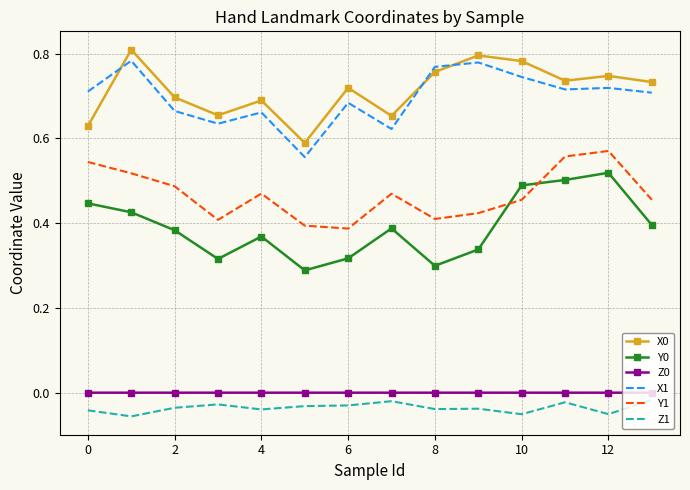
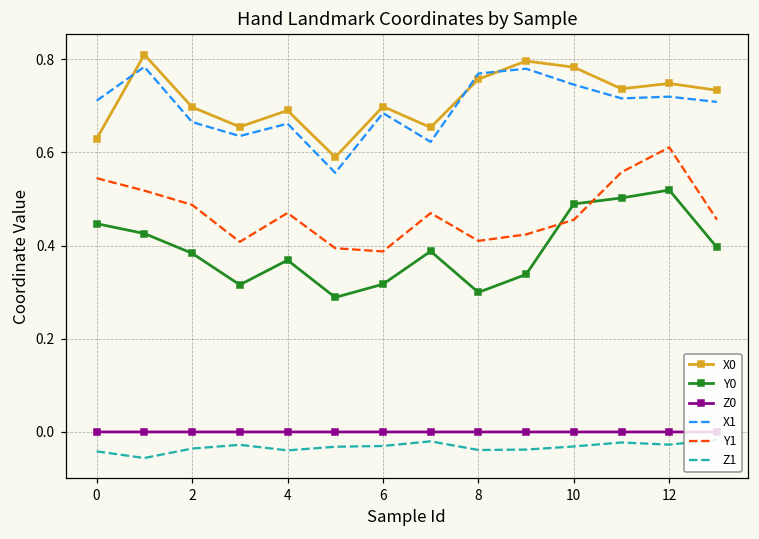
  {
    "X0": {
      "0": 0.63,
      "2": 0.70,
      "4": 0.69,
-     "6": 0.72,
+     "6": 0.70,
      "8": 0.76,
      "10": 0.78,
      "12": 0.75
    },
    "Y0": {
      "0": 0.45,
      "2": 0.38,
      "4": 0.37,
      "6": 0.32,
      "8": 0.30,
      "10": 0.49,
      "12": 0.52
    },
    "Z0": {
      "0": 0.00,
      "2": 0.00,
      "4": 0.00,
      "6": 0.00,
      "8": 0.00,
      "10": 0.00,
      "12": 0.00
    },
    "X1": {
      "0": 0.71,
      "2": 0.66,
      "4": 0.66,
      "6": 0.68,
      "8": 0.77,
      "10": 0.75,
      "12": 0.72
    },
    "Y1": {
      "0": 0.54,
      "2": 0.49,
      "4": 0.47,
      "6": 0.39,
      "8": 0.41,
      "10": 0.46,
-     "12": 0.57
+     "12": 0.61
    },
    "Z1": {
      "0": -0.04,
      "2": -0.04,
      "4": -0.04,
      "6": -0.03,
      "8": -0.04,
-     "10": -0.05,
-     "12": -0.05
+     "10": -0.03,
+     "12": -0.03
    }
  }
